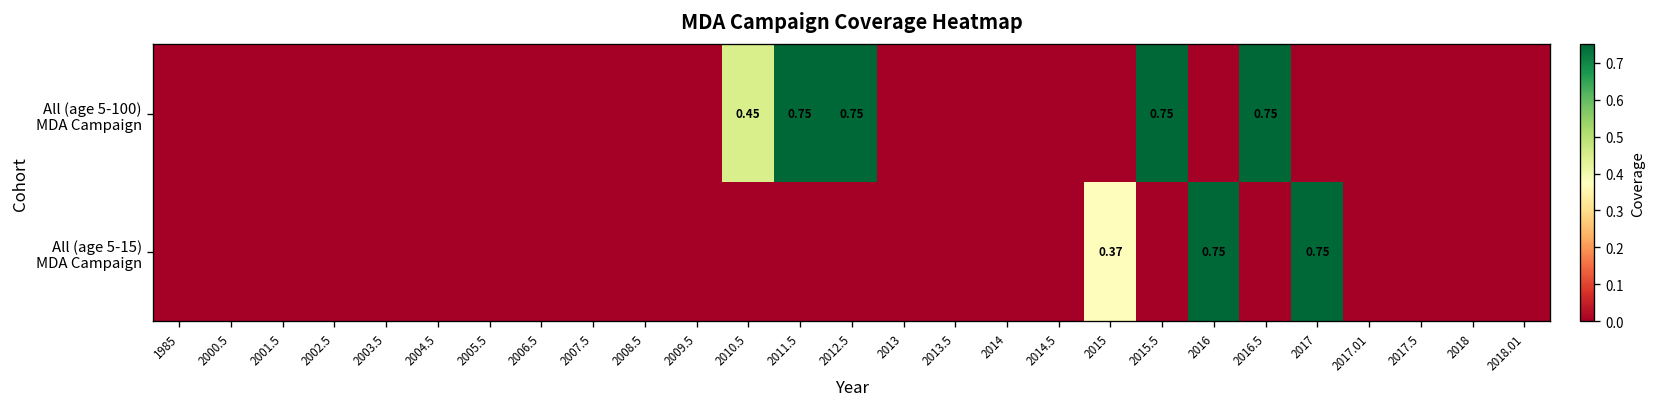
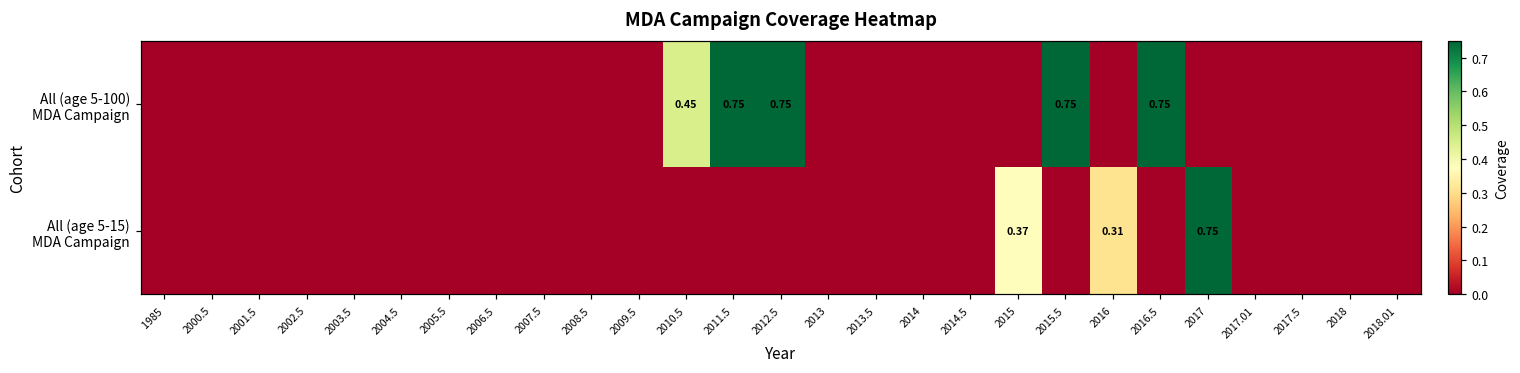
  {
    "All (age 5-100) MDA Campaign": {
      "2010.5": 0.45,
      "2011.5": 0.75,
      "2012.5": 0.75,
      "2015.5": 0.75,
      "2016.5": 0.75
    },
    "All (age 5-15) MDA Campaign": {
      "2015": 0.37,
-     "2016": 0.75,
+     "2016": 0.31,
      "2017": 0.75
    }
  }
